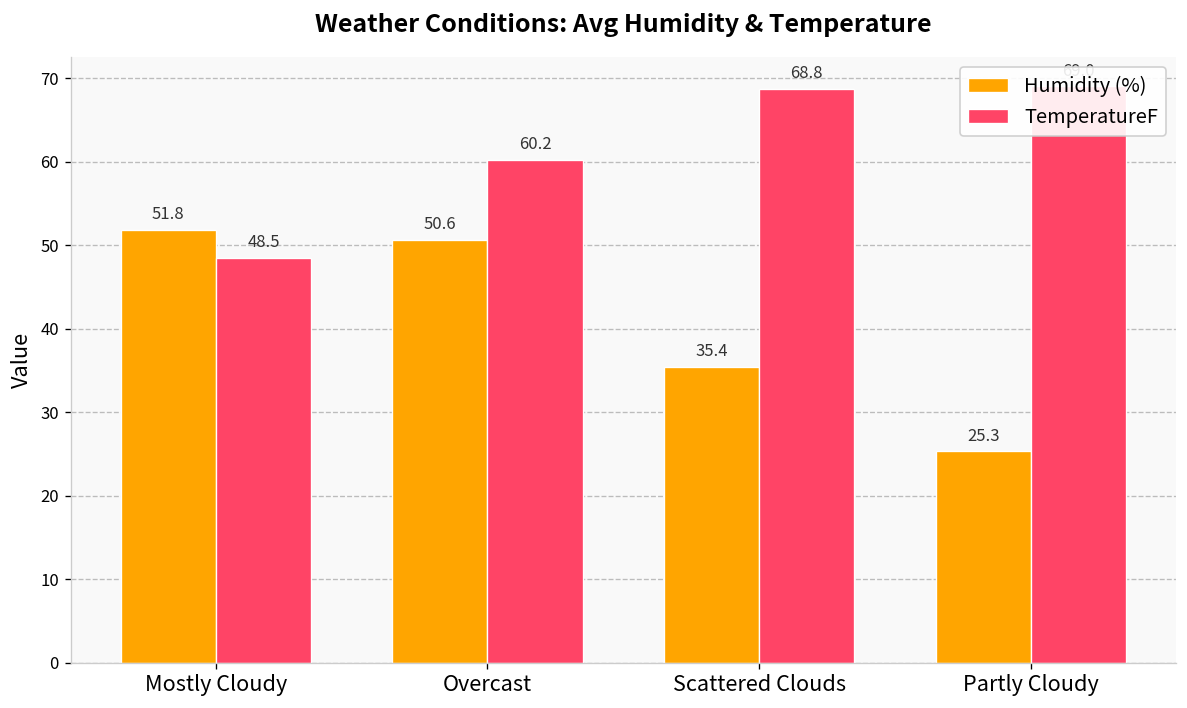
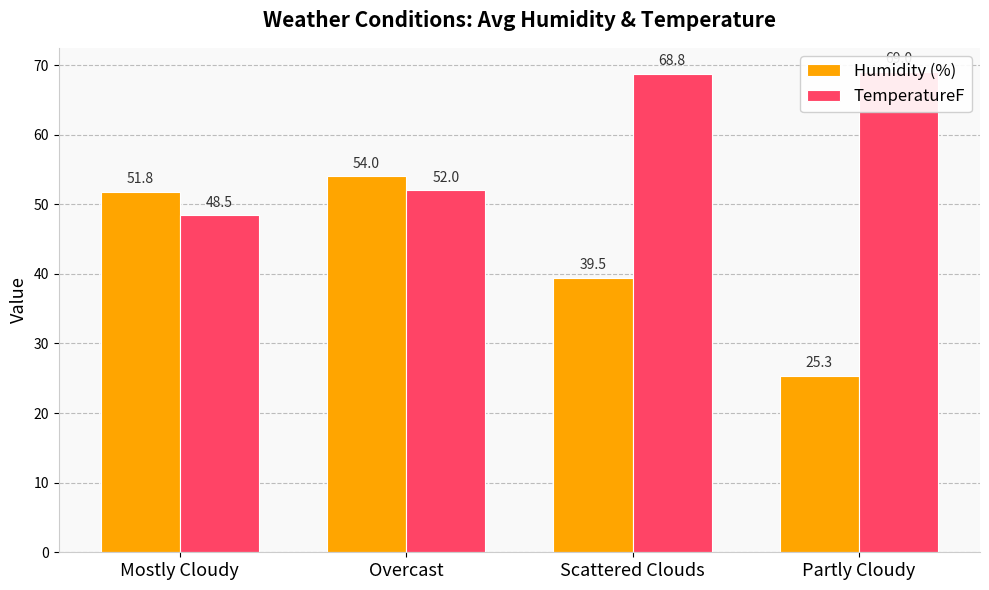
  {
    "Humidity (%)": {
      "Mostly Cloudy": 51.8,
-     "Overcast": 50.6,
-     "Scattered Clouds": 35.4,
+     "Overcast": 54.0,
+     "Scattered Clouds": 39.5,
      "Partly Cloudy": 25.3
    },
    "TemperatureF": {
      "Mostly Cloudy": 48.5,
-     "Overcast": 60.2,
+     "Overcast": 52.0,
      "Scattered Clouds": 68.8
    }
  }
